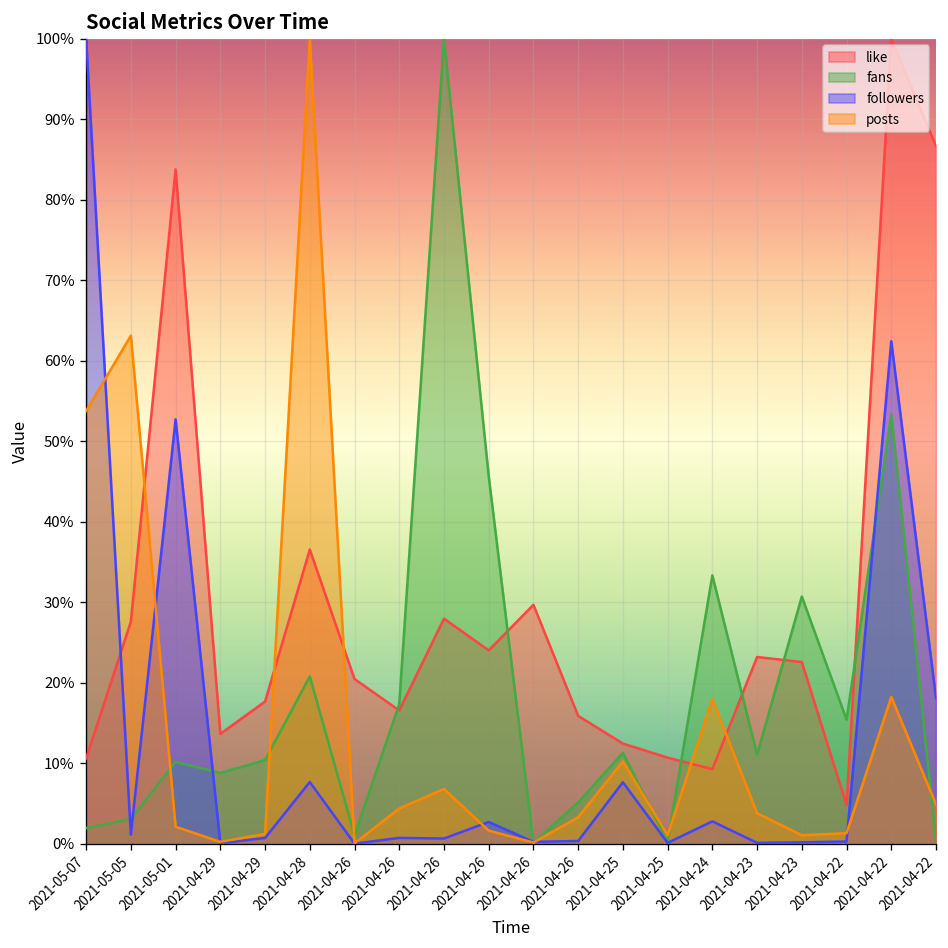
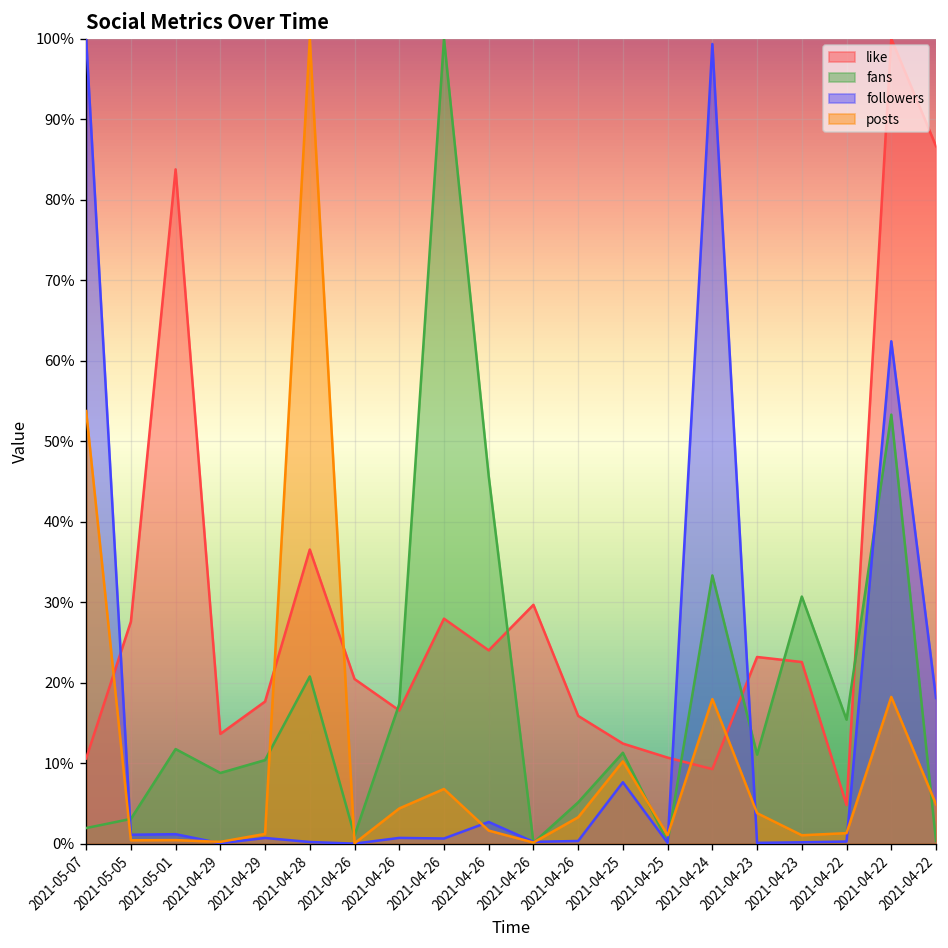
  {
    "like": {
      "2021-05-07": "11%",
      "2021-05-05": "28%",
      "2021-05-01": "84%",
      "2021-04-28": "37%",
      "2021-04-24": "9%"
    },
    "fans": {
      "2021-05-07": "2%",
      "2021-05-05": "3%",
-     "2021-05-01": "10%",
+     "2021-05-01": "12%",
      "2021-04-28": "21%",
      "2021-04-24": "33%"
    },
    "followers": {
      "2021-05-07": "100%",
      "2021-05-05": "1%",
-     "2021-05-01": "53%",
-     "2021-04-28": "8%",
-     "2021-04-24": "3%"
+     "2021-05-01": "1%",
+     "2021-04-28": "0%",
+     "2021-04-24": "99%"
    },
    "posts": {
      "2021-05-07": "54%",
-     "2021-05-05": "63%",
-     "2021-05-01": "2%",
+     "2021-05-05": "0%",
+     "2021-05-01": "0%",
      "2021-04-28": "100%",
      "2021-04-24": "18%"
    }
  }
